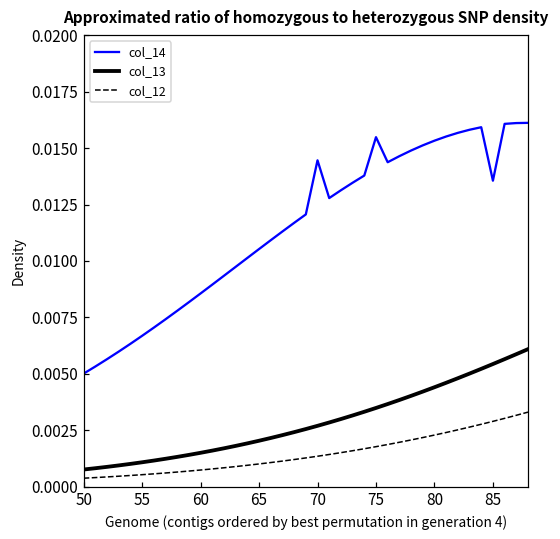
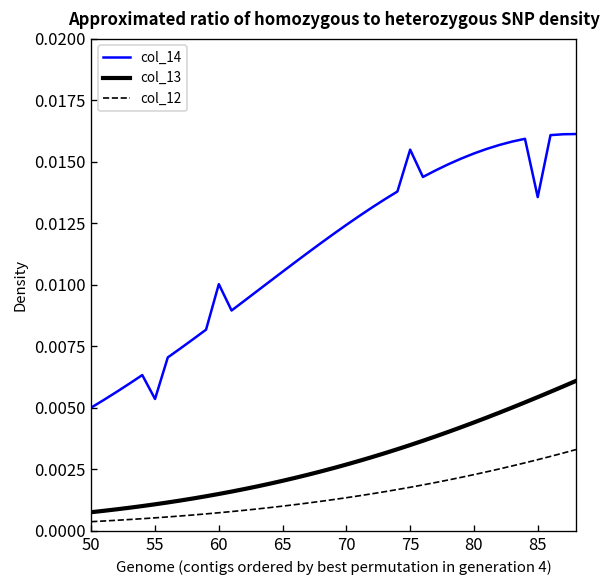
  {
    "col_14": {
      "50": 0.0050,
-     "55": 0.0067,
-     "60": 0.0086,
+     "55": 0.0054,
+     "60": 0.0100,
      "65": 0.0105,
-     "70": 0.0145,
+     "70": 0.0124,
      "75": 0.0155,
      "80": 0.0153,
      "85": 0.0136
    }
  }
